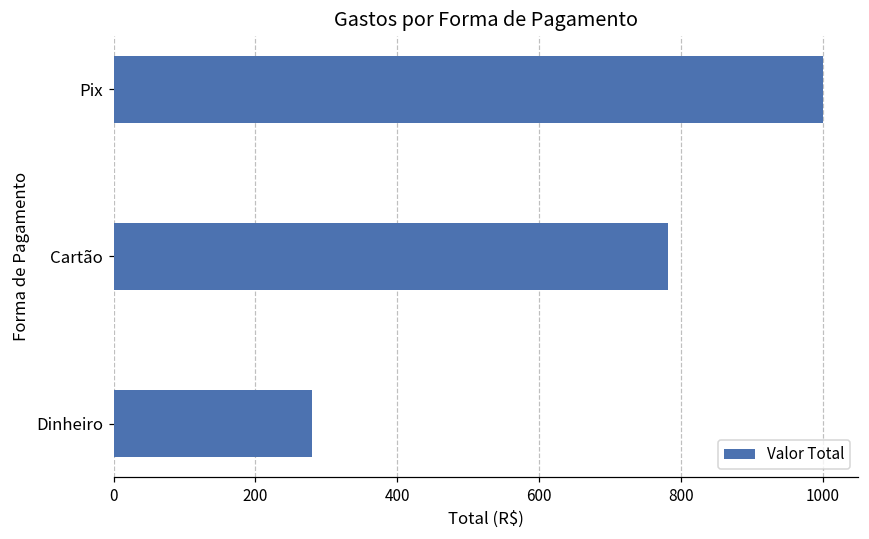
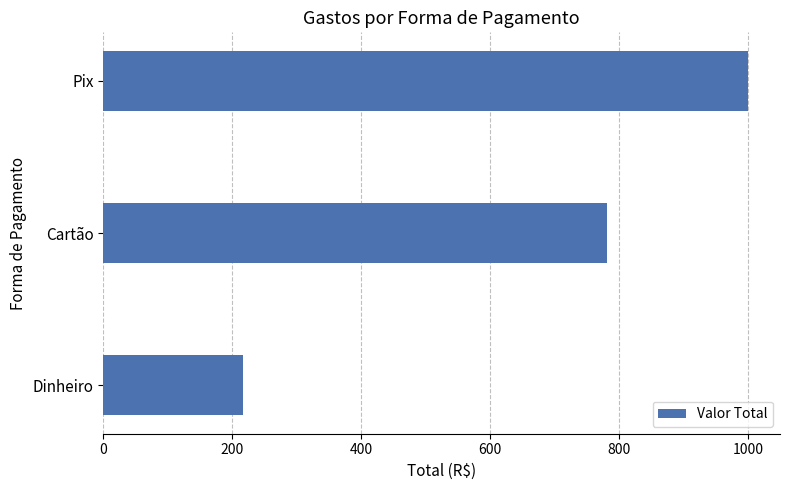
  {
    "Pix": 1000,
    "Cartão": 780,
-   "Dinheiro": 280
+   "Dinheiro": 220
  }
